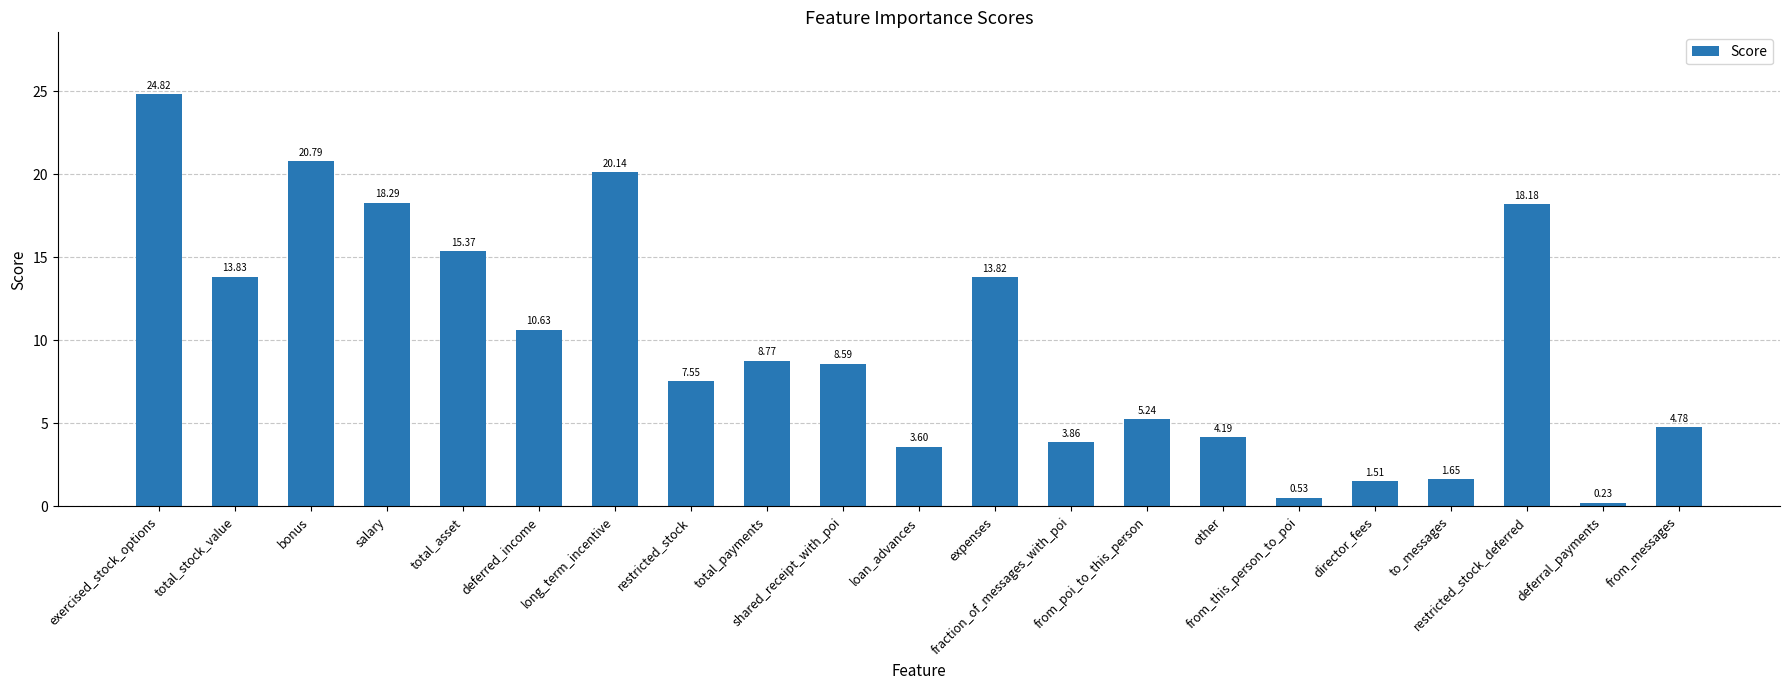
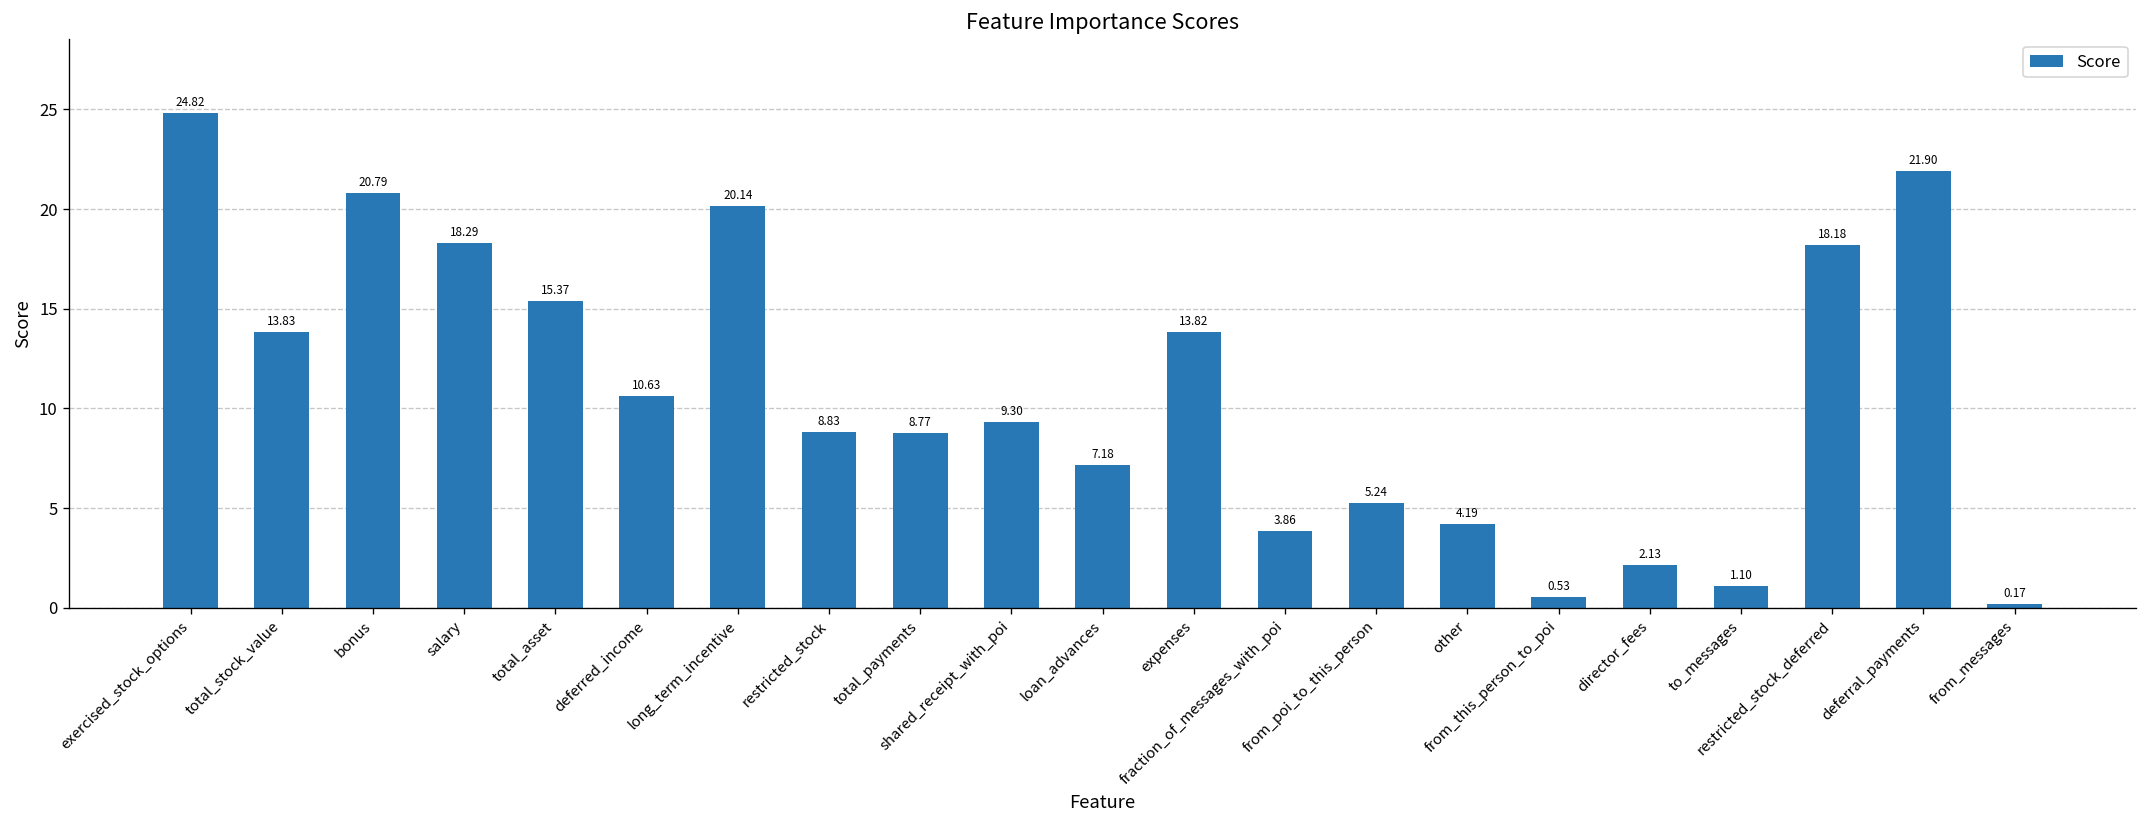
  {
    "exercised_stock_options": 24.82,
    "total_stock_value": 13.83,
    "bonus": 20.79,
    "salary": 18.29,
    "total_asset": 15.37,
    "deferred_income": 10.63,
    "long_term_incentive": 20.14,
-   "restricted_stock": 7.55,
+   "restricted_stock": 8.83,
    "total_payments": 8.77,
-   "shared_receipt_with_poi": 8.59,
-   "loan_advances": 3.60,
+   "shared_receipt_with_poi": 9.30,
+   "loan_advances": 7.18,
    "expenses": 13.82,
    "fraction_of_messages_with_poi": 3.86,
    "from_poi_to_this_person": 5.24,
    "other": 4.19,
    "from_this_person_to_poi": 0.53,
-   "director_fees": 1.51,
-   "to_messages": 1.65,
+   "director_fees": 2.13,
+   "to_messages": 1.10,
    "restricted_stock_deferred": 18.18,
-   "deferral_payments": 0.23,
-   "from_messages": 4.78
+   "deferral_payments": 21.90,
+   "from_messages": 0.17
  }
